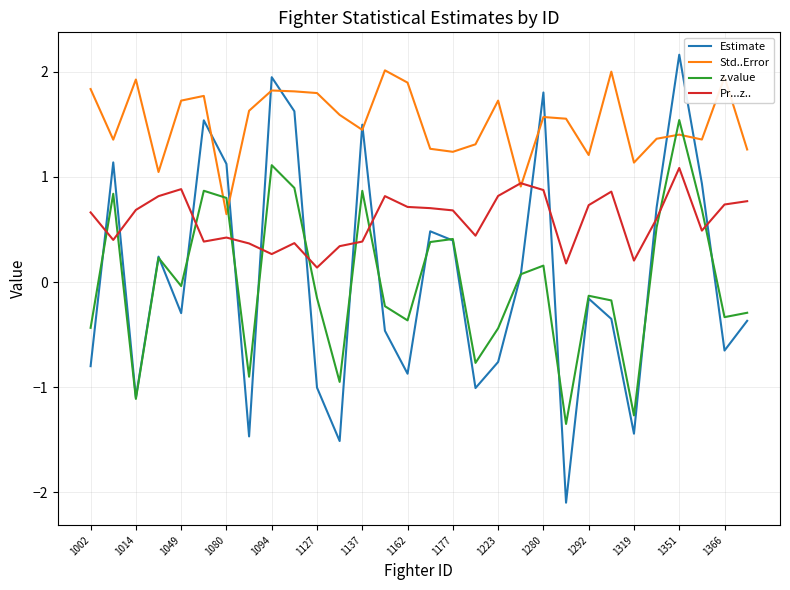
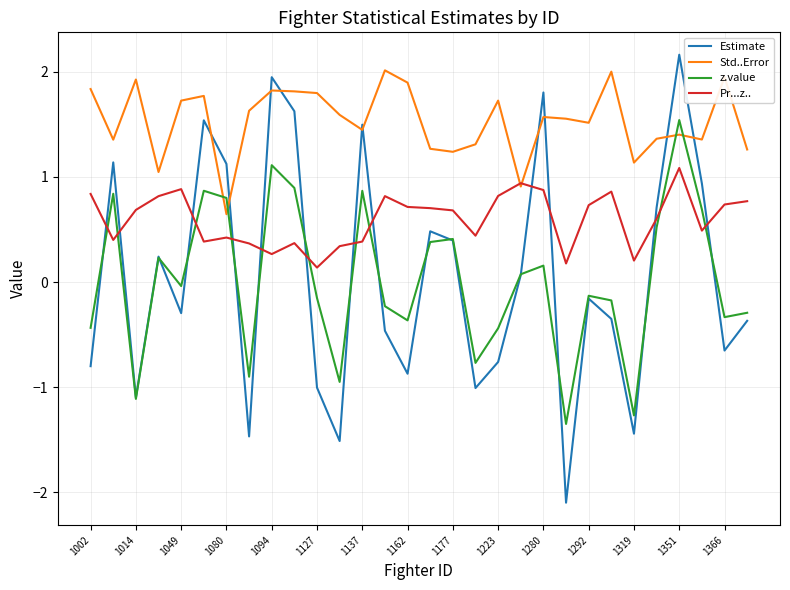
  {
    "Estimate": {
      "1002": -0.80,
      "1049": -0.30,
      "1080": 1.12,
      "1094": 1.95,
      "1127": -1.01,
      "1137": 1.50,
      "1162": -0.87,
      "1223": -0.76,
      "1280": 1.80,
      "1292": -0.16,
      "1319": -1.44,
      "1351": 2.16,
      "1366": -0.65
    },
    "Std..Error": {
      "1002": 1.84,
      "1014": 1.93,
      "1049": 1.73,
      "1080": 0.65,
      "1094": 1.82,
      "1127": 1.80,
      "1137": 1.45,
      "1162": 1.90,
      "1177": 1.24,
      "1223": 1.73,
      "1280": 1.57,
-     "1292": 1.21,
+     "1292": 1.52,
      "1319": 1.14,
      "1351": 1.40
    },
    "z.value": {
      "1002": -0.44,
      "1049": -0.04,
      "1080": 0.80,
      "1094": 1.11,
      "1127": -0.15,
      "1137": 0.87,
      "1162": -0.37,
      "1223": -0.44,
      "1280": 0.16,
      "1292": -0.13,
      "1319": -1.27,
      "1351": 1.54,
      "1366": -0.33
    },
    "Pr...z..": {
-     "1002": 0.66,
+     "1002": 0.84,
      "1014": 0.69,
      "1049": 0.88,
      "1080": 0.42,
      "1094": 0.27,
      "1127": 0.14,
      "1137": 0.39,
      "1162": 0.71,
      "1177": 0.68,
      "1223": 0.82,
      "1280": 0.88,
      "1292": 0.73,
      "1319": 0.20,
      "1351": 1.09,
      "1366": 0.74
    }
  }
